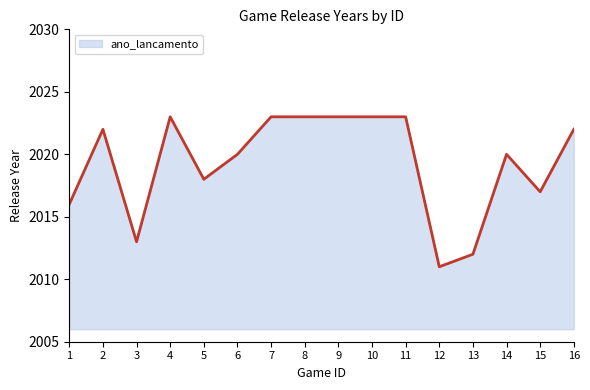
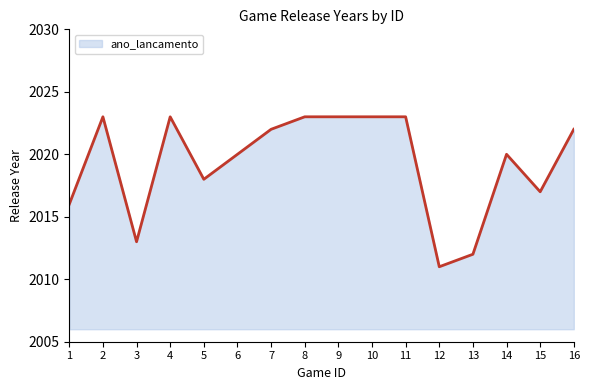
  {
    "1": 2016,
-   "2": 2022,
+   "2": 2023,
    "3": 2013,
    "4": 2023,
    "5": 2018,
    "6": 2020,
-   "7": 2023,
+   "7": 2022,
    "8": 2023,
    "9": 2023,
    "10": 2023,
    "11": 2023,
    "12": 2011,
    "13": 2012,
    "14": 2020,
    "15": 2017,
    "16": 2022
  }
